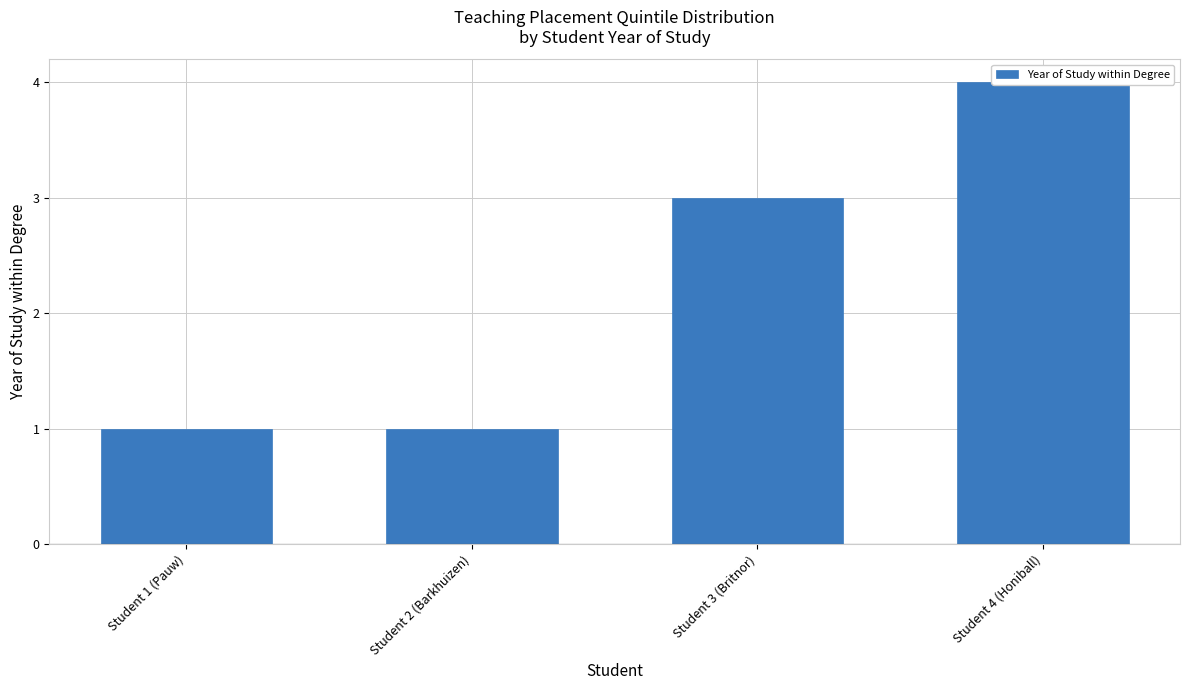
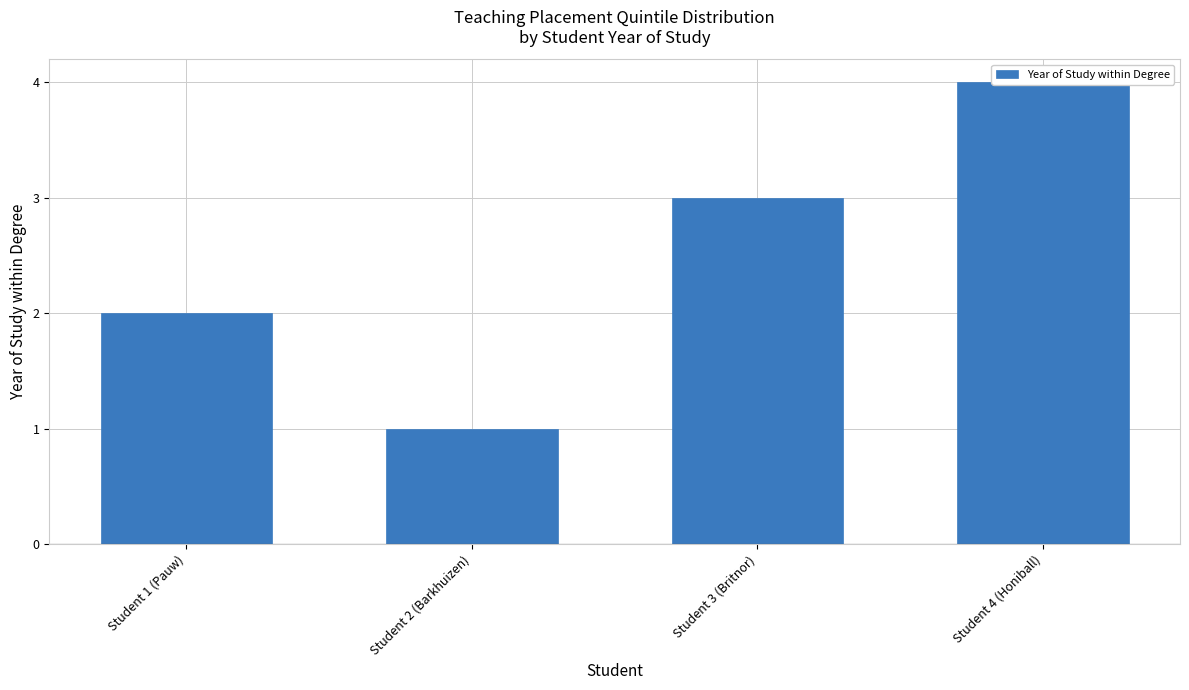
  {
-   "Student 1 (Pauw)": 1,
+   "Student 1 (Pauw)": 2,
    "Student 2 (Barkhuizen)": 1,
    "Student 3 (Britnor)": 3
  }
